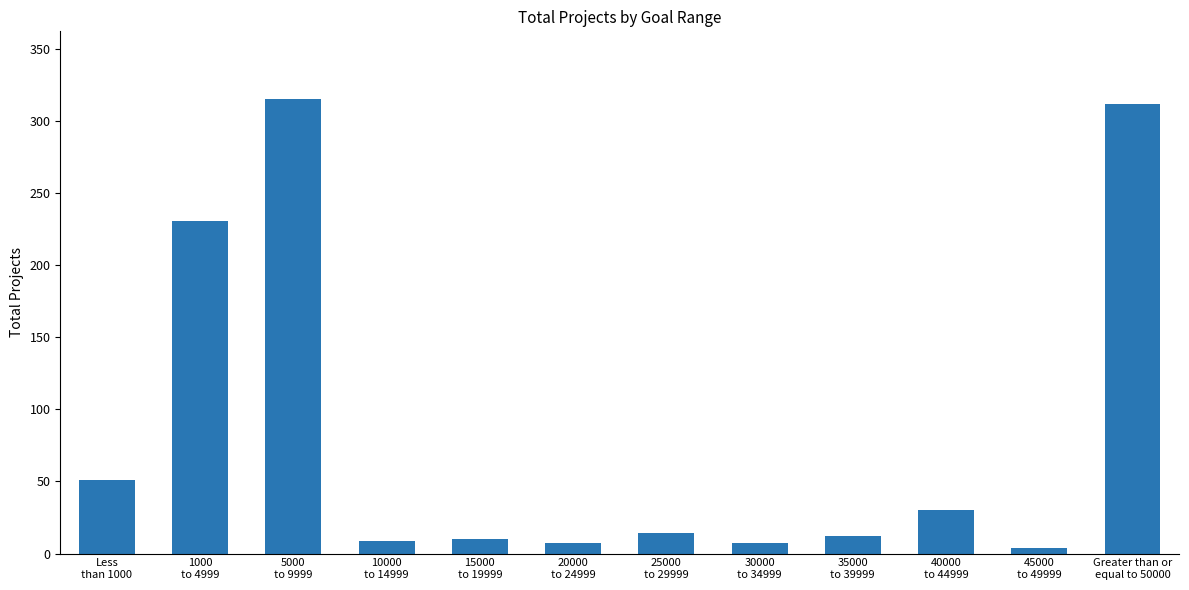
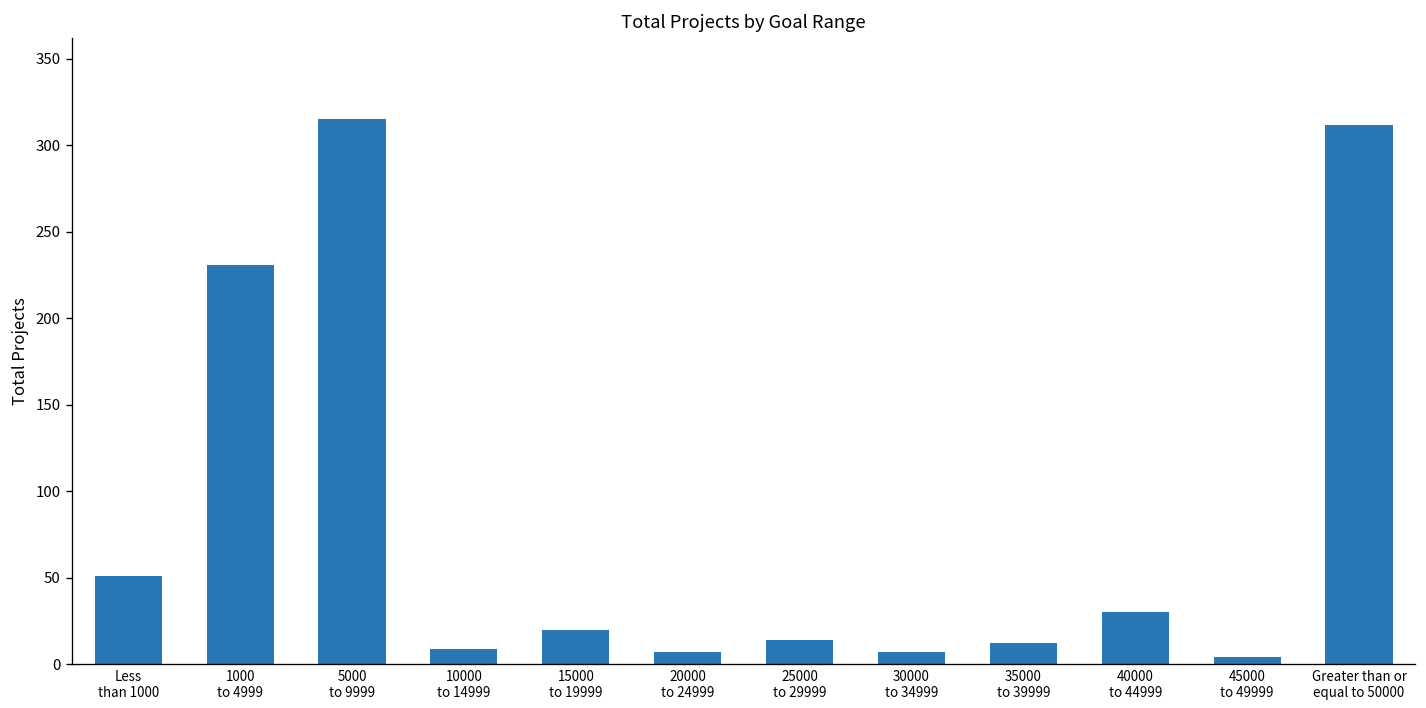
  {
    "Less than 1000": 51,
    "1000 to 4999": 231,
    "5000 to 9999": 315,
    "10000 to 14999": 9,
-   "15000 to 19999": 10,
+   "15000 to 19999": 20,
    "20000 to 24999": 7,
    "25000 to 29999": 14,
    "30000 to 34999": 7,
    "35000 to 39999": 12,
    "40000 to 44999": 30,
    "45000 to 49999": 4,
    "Greater than or equal to 50000": 312
  }
